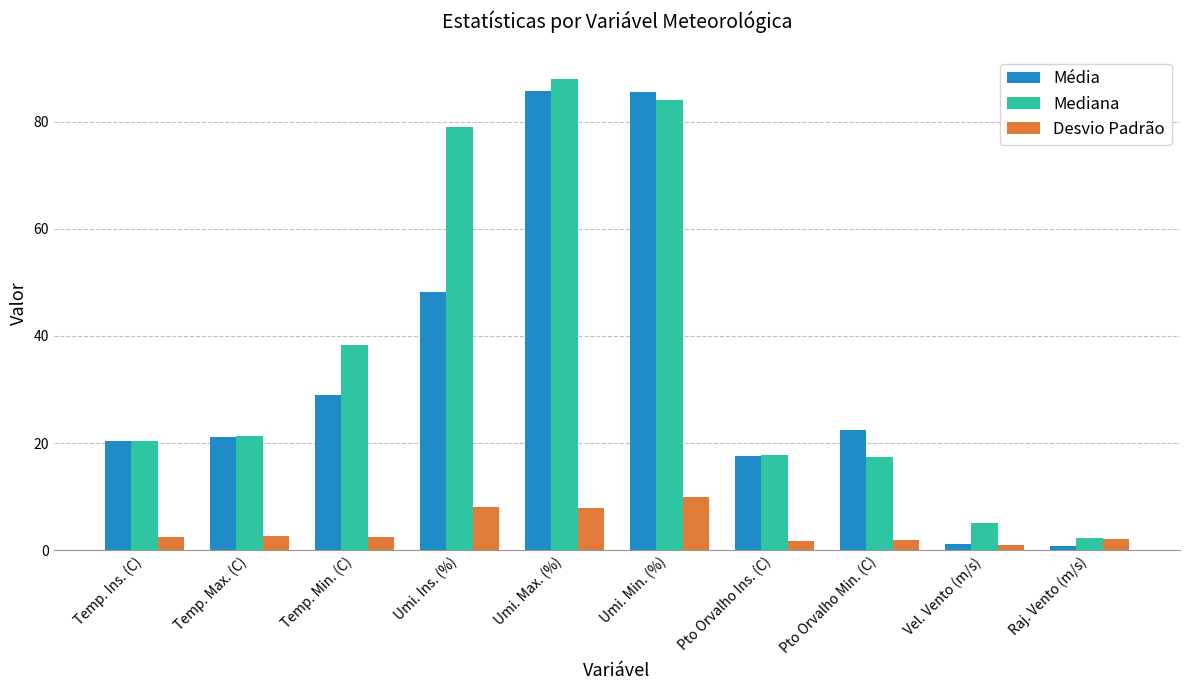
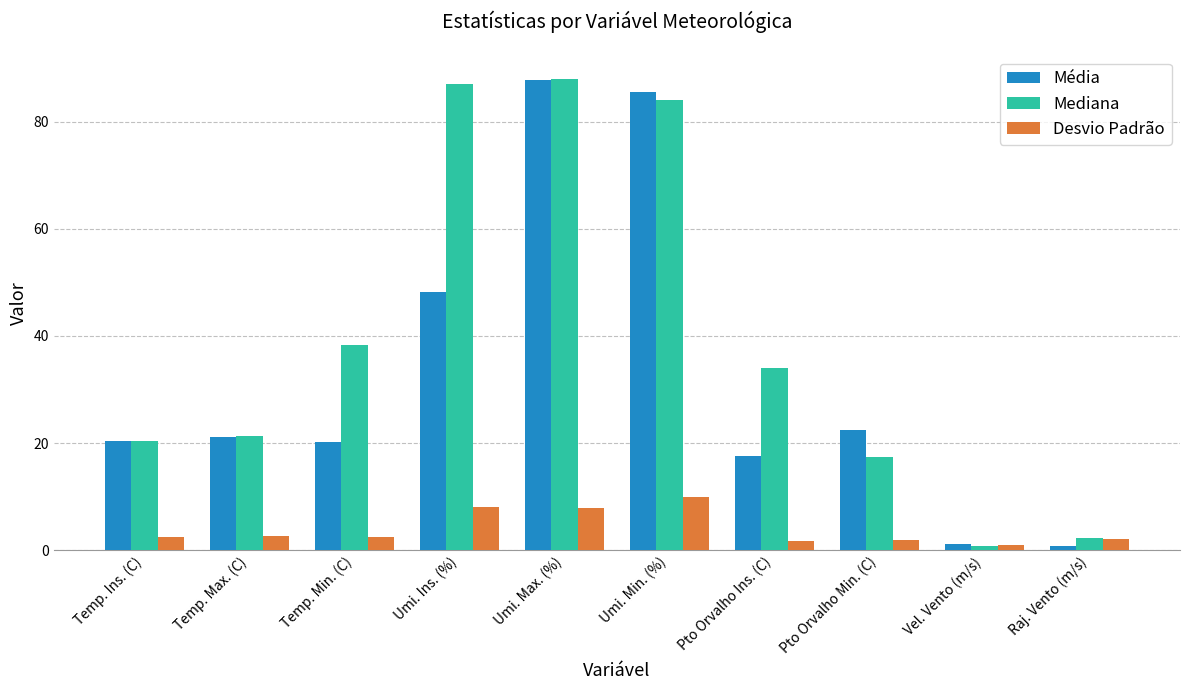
  {
    "Média": {
      "Temp. Ins. (C)": 20,
      "Temp. Max. (C)": 21,
-     "Temp. Min. (C)": 29,
+     "Temp. Min. (C)": 20,
      "Umi. Ins. (%)": 48,
-     "Umi. Max. (%)": 86,
+     "Umi. Max. (%)": 88,
      "Umi. Min. (%)": 85,
      "Pto Orvalho Ins. (C)": 18,
      "Pto Orvalho Min. (C)": 23,
      "Vel. Vento (m/s)": 1,
      "Raj. Vento (m/s)": 1
    },
    "Mediana": {
      "Temp. Ins. (C)": 20,
      "Temp. Max. (C)": 21,
      "Temp. Min. (C)": 38,
-     "Umi. Ins. (%)": 79,
+     "Umi. Ins. (%)": 87,
      "Umi. Max. (%)": 88,
      "Umi. Min. (%)": 84,
-     "Pto Orvalho Ins. (C)": 18,
+     "Pto Orvalho Ins. (C)": 34,
      "Pto Orvalho Min. (C)": 18,
-     "Vel. Vento (m/s)": 5,
+     "Vel. Vento (m/s)": 1,
      "Raj. Vento (m/s)": 2
    },
    "Desvio Padrão": {
      "Temp. Ins. (C)": 2,
      "Temp. Max. (C)": 3,
      "Temp. Min. (C)": 2,
      "Umi. Ins. (%)": 8,
      "Umi. Max. (%)": 8,
      "Umi. Min. (%)": 10,
      "Pto Orvalho Ins. (C)": 2,
      "Pto Orvalho Min. (C)": 2,
      "Vel. Vento (m/s)": 1,
      "Raj. Vento (m/s)": 2
    }
  }
